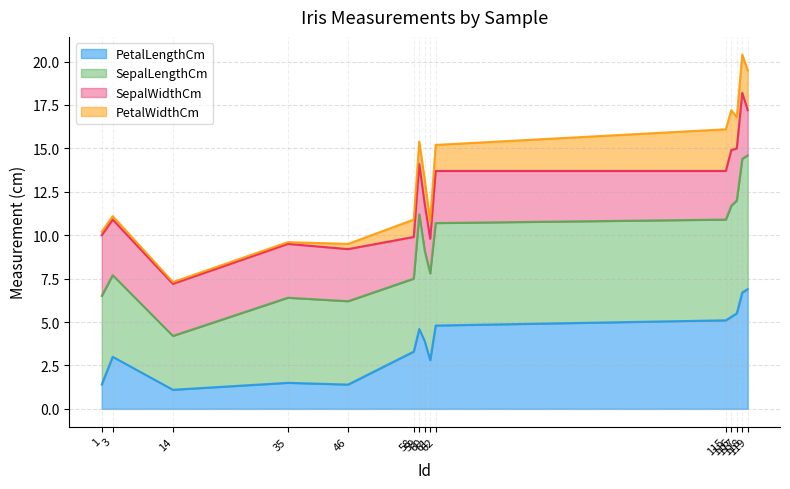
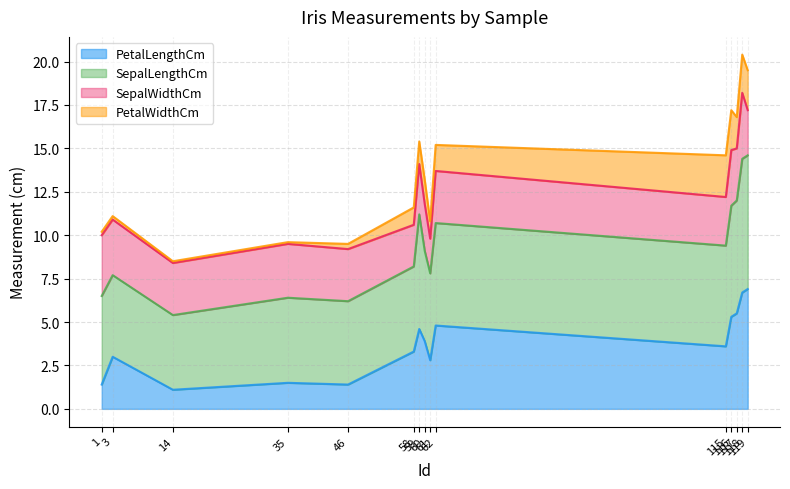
  {
    "PetalLengthCm": {
      "1": 1.4,
      "3": 3.0,
      "14": 1.1,
      "35": 1.5,
      "46": 1.4,
      "58": 3.3,
      "59": 4.6,
      "60": 3.9,
      "61": 2.8,
      "62": 4.8,
-     "115": 5.1,
+     "115": 3.6,
      "116": 5.3,
      "117": 5.5,
      "118": 6.7,
      "119": 6.9
    },
    "SepalLengthCm": {
      "1": 5.1,
      "3": 4.7,
-     "14": 3.1,
+     "14": 4.3,
      "35": 4.9,
      "46": 4.8,
-     "58": 4.2,
+     "58": 4.9,
      "59": 6.6,
      "60": 5.2,
      "61": 5.0,
      "62": 5.9,
      "115": 5.8,
      "116": 6.4,
      "117": 6.5,
      "118": 7.7,
      "119": 7.7
    },
    "SepalWidthCm": {
      "1": 3.5,
      "3": 3.2,
      "46": 3.0,
      "58": 2.4,
      "59": 2.9,
      "60": 2.7,
      "61": 2.0,
      "62": 3.0,
      "115": 2.8,
      "116": 3.2,
      "117": 3.0,
      "118": 3.8,
      "119": 2.6
    },
    "PetalWidthCm": {
      "1": 0.2,
      "3": 0.2,
      "46": 0.3,
      "58": 1.0,
      "59": 1.3,
      "60": 1.4,
      "61": 1.0,
      "62": 1.5,
      "115": 2.4,
      "116": 2.3,
      "117": 1.8,
      "118": 2.2,
      "119": 2.3
    }
  }
